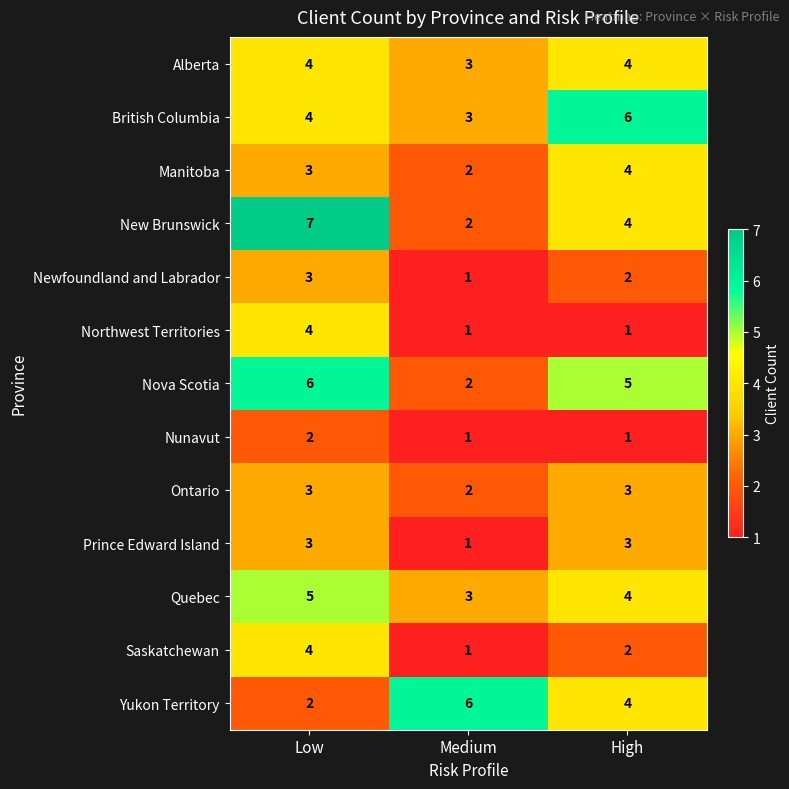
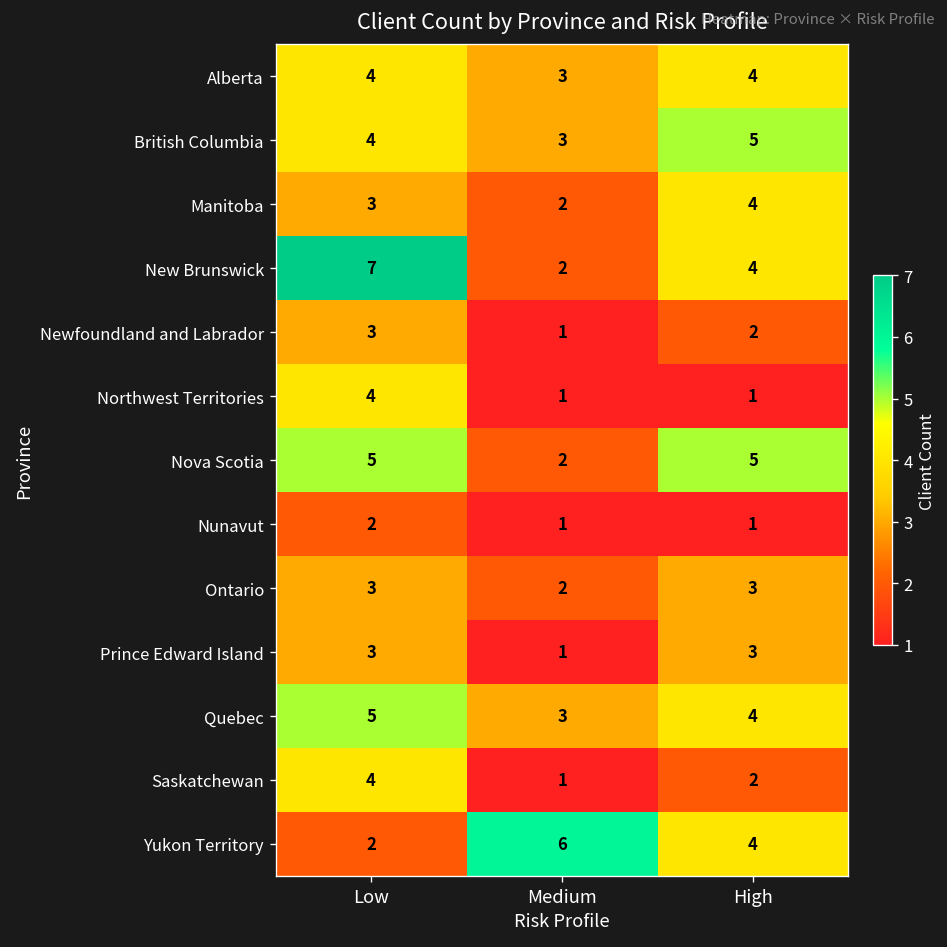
  {
    "Alberta": {
      "Low": 4,
      "Medium": 3,
      "High": 4
    },
    "British Columbia": {
      "Low": 4,
      "Medium": 3,
-     "High": 6
+     "High": 5
    },
    "Manitoba": {
      "Low": 3,
      "Medium": 2,
      "High": 4
    },
    "New Brunswick": {
      "Low": 7,
      "Medium": 2,
      "High": 4
    },
    "Newfoundland and Labrador": {
      "Low": 3,
      "Medium": 1,
      "High": 2
    },
    "Northwest Territories": {
      "Low": 4,
      "Medium": 1,
      "High": 1
    },
    "Nova Scotia": {
-     "Low": 6,
+     "Low": 5,
      "Medium": 2,
      "High": 5
    },
    "Nunavut": {
      "Low": 2,
      "Medium": 1,
      "High": 1
    },
    "Ontario": {
      "Low": 3,
      "Medium": 2,
      "High": 3
    },
    "Prince Edward Island": {
      "Low": 3,
      "Medium": 1,
      "High": 3
    },
    "Quebec": {
      "Low": 5,
      "Medium": 3,
      "High": 4
    },
    "Saskatchewan": {
      "Low": 4,
      "Medium": 1,
      "High": 2
    },
    "Yukon Territory": {
      "Low": 2,
      "Medium": 6,
      "High": 4
    }
  }
